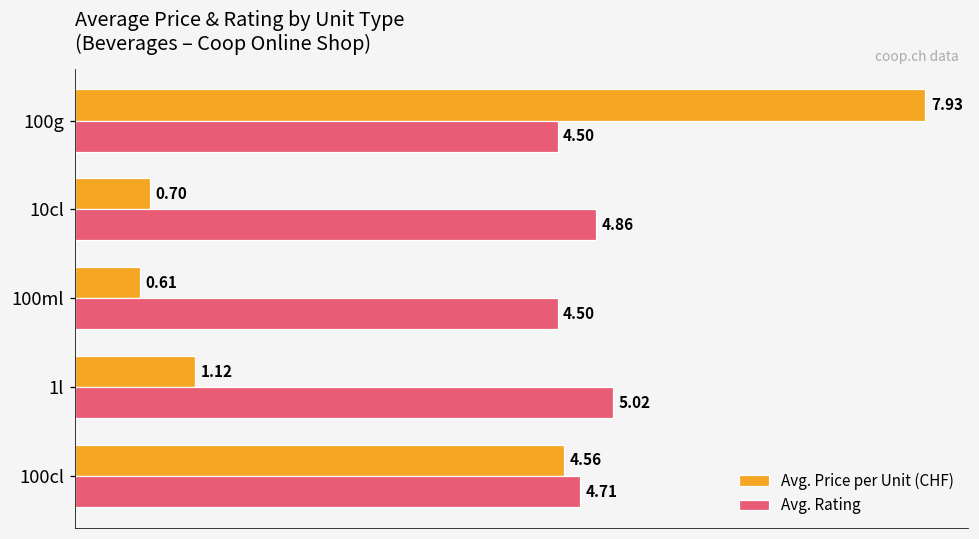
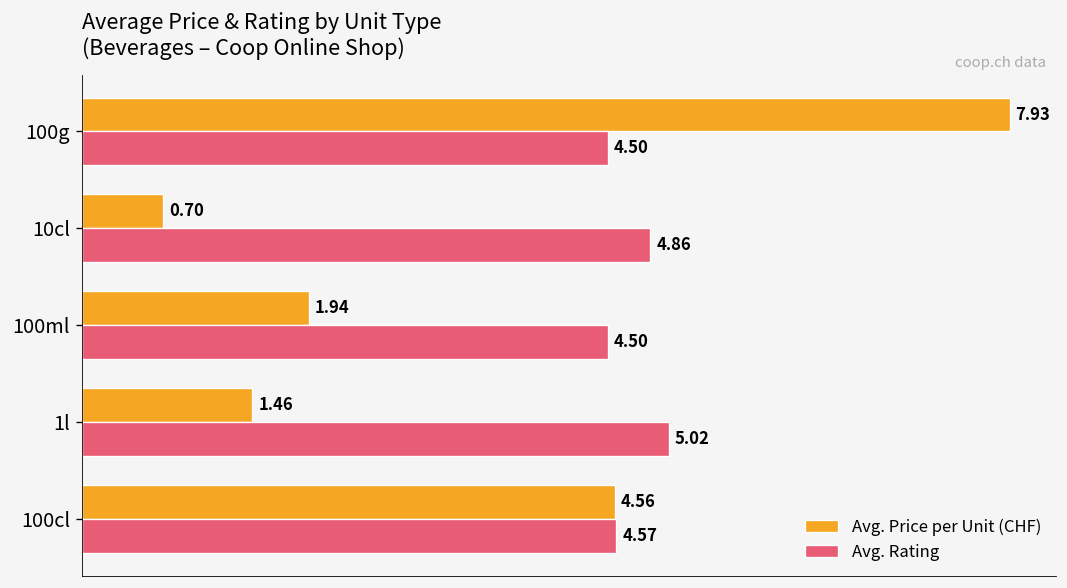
  {
    "Avg. Price per Unit (CHF)": {
      "100g": 7.93,
      "10cl": 0.70,
-     "100ml": 0.61,
-     "1l": 1.12,
+     "100ml": 1.94,
+     "1l": 1.46,
      "100cl": 4.56
    },
    "Avg. Rating": {
      "100g": 4.50,
      "10cl": 4.86,
      "100ml": 4.50,
      "1l": 5.02,
-     "100cl": 4.71
+     "100cl": 4.57
    }
  }
